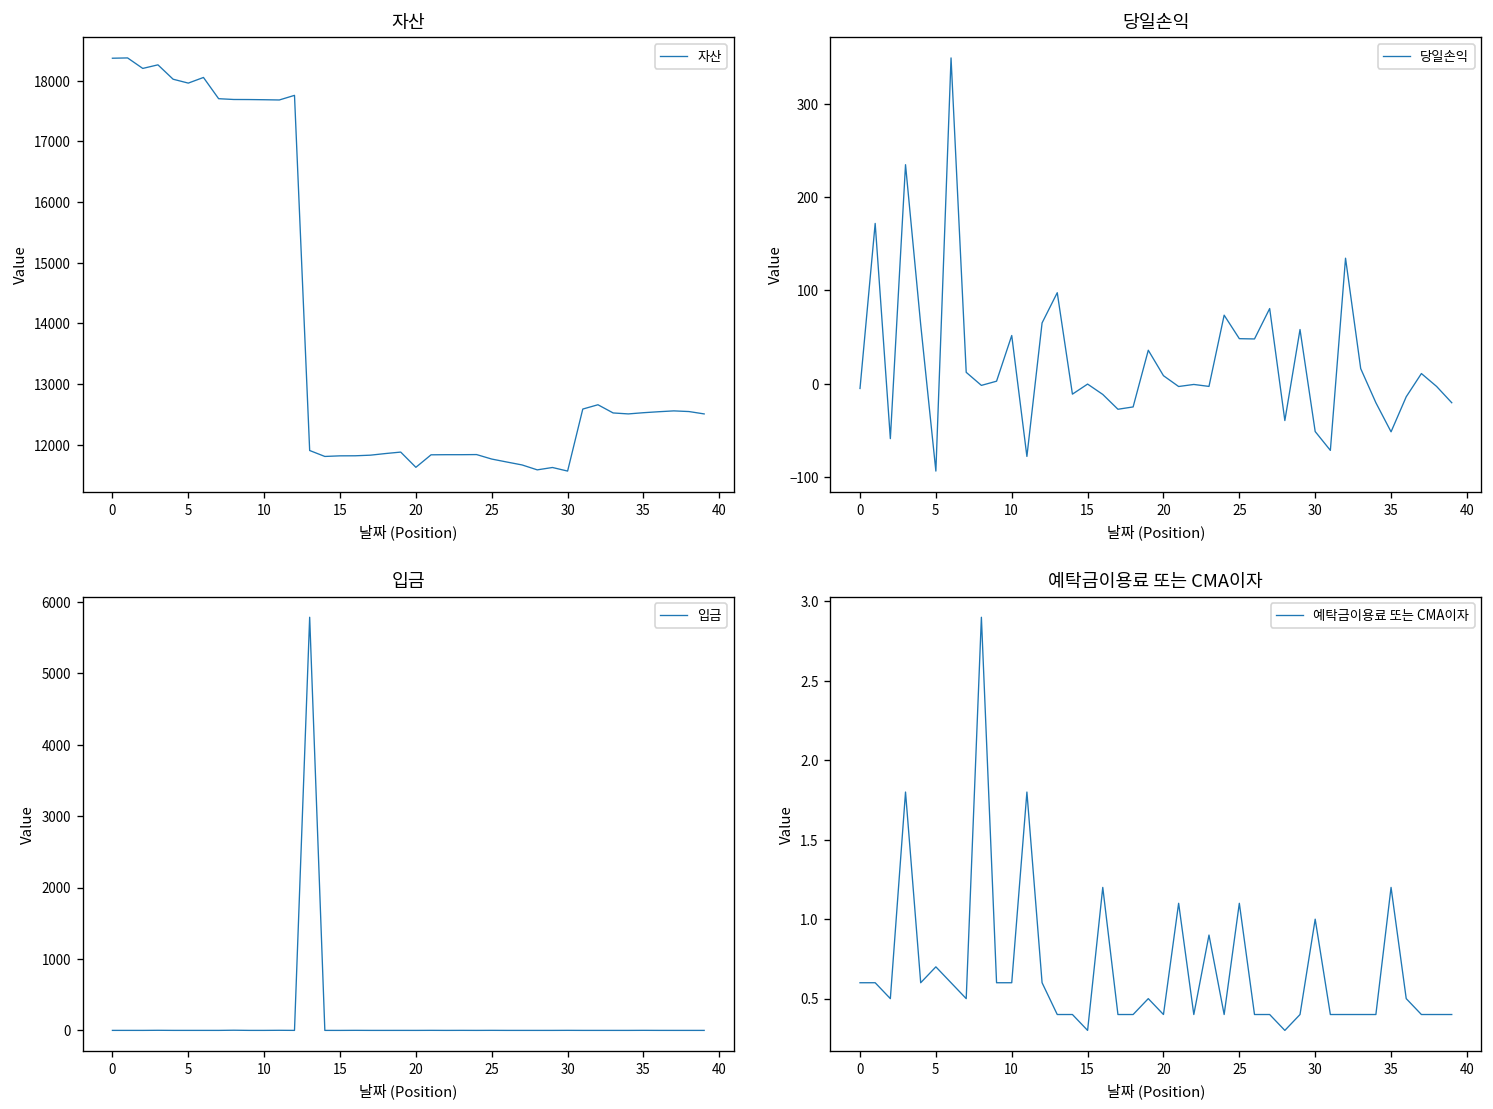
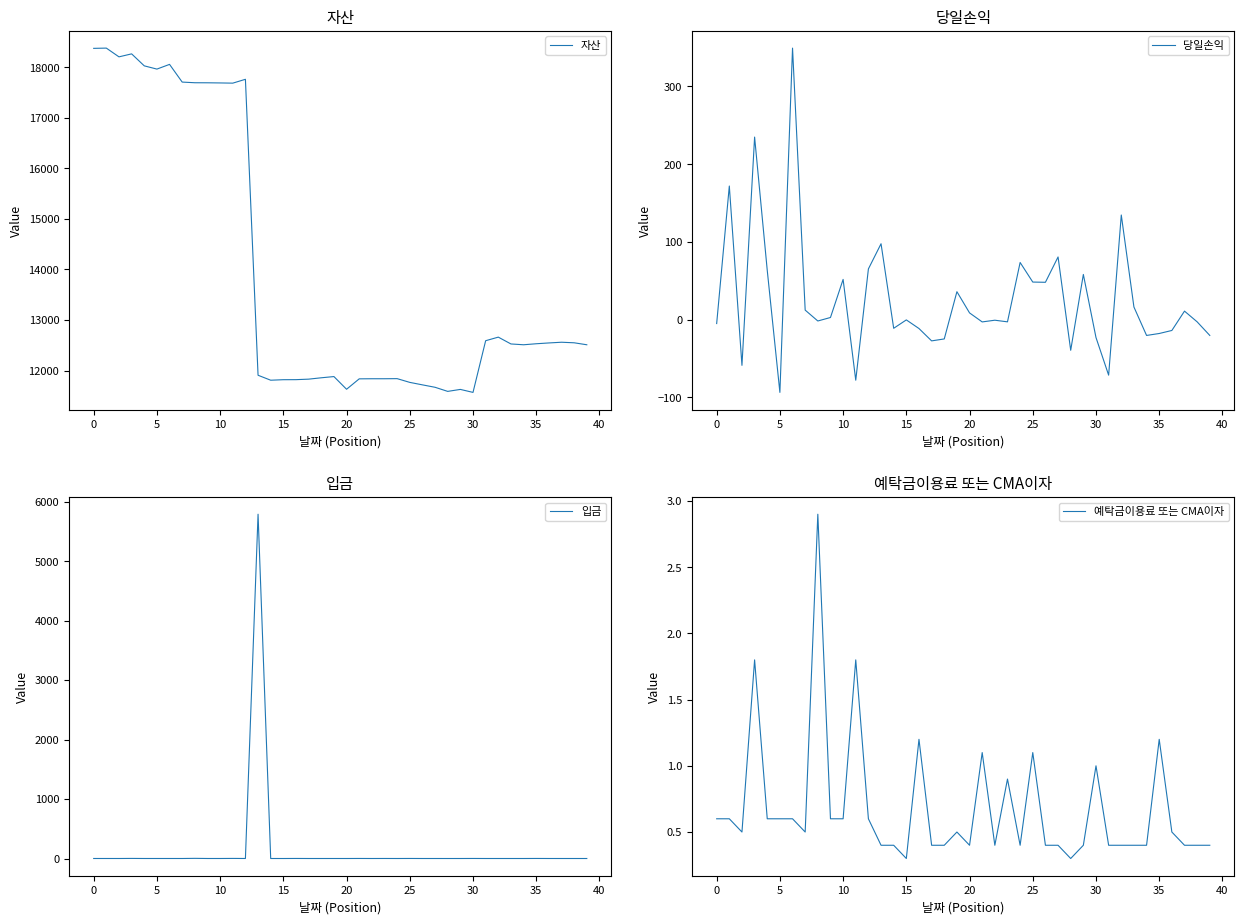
  {
    "자산": {
      "0": 18400,
      "5": 18000,
      "10": 17700,
      "15": 11800,
      "20": 11600,
      "25": 11800,
      "30": 11600,
      "35": 12500
    },
    "당일손익": {
      "0": -10,
      "5": -90,
      "10": 50,
      "15": 0,
      "20": 10,
      "25": 50,
-     "30": -50,
-     "35": -50
+     "30": -20,
+     "35": -20
    },
    "입금": {
      "0": 0,
      "5": 0,
      "10": 0,
      "15": 0,
      "20": 0,
      "25": 0,
      "30": 0,
      "35": 0
    },
    "예탁금이용료 또는 CMA이자": {
      "0": 0.6,
-     "5": 0.7,
+     "5": 0.6,
      "10": 0.6,
      "15": 0.3,
      "20": 0.4,
      "25": 1.1,
      "30": 1.0,
      "35": 1.2
    }
  }
